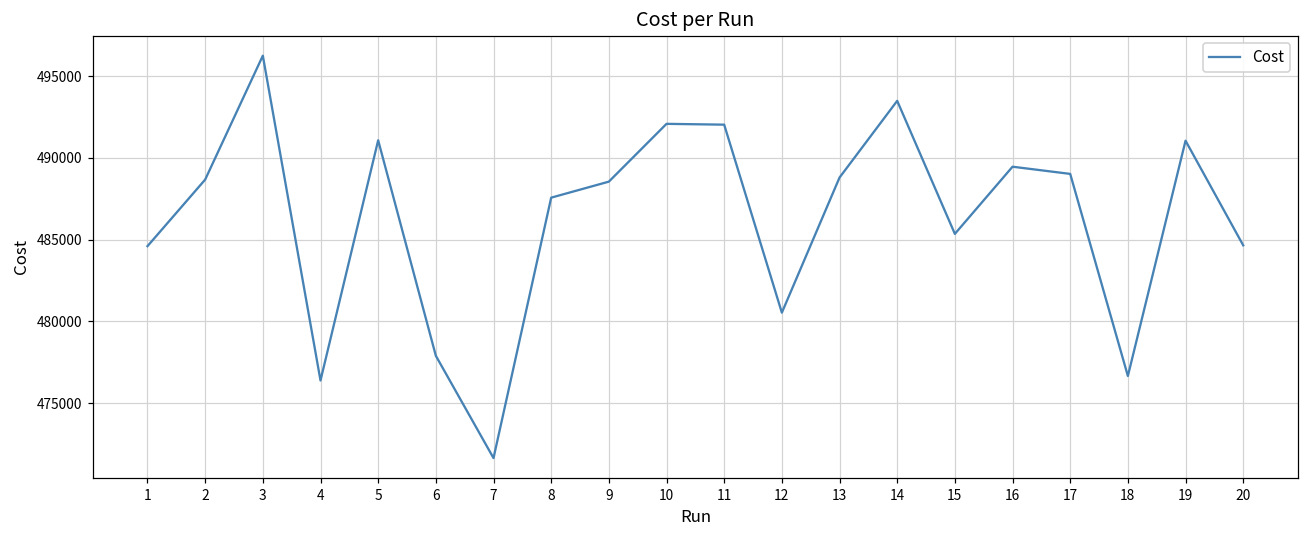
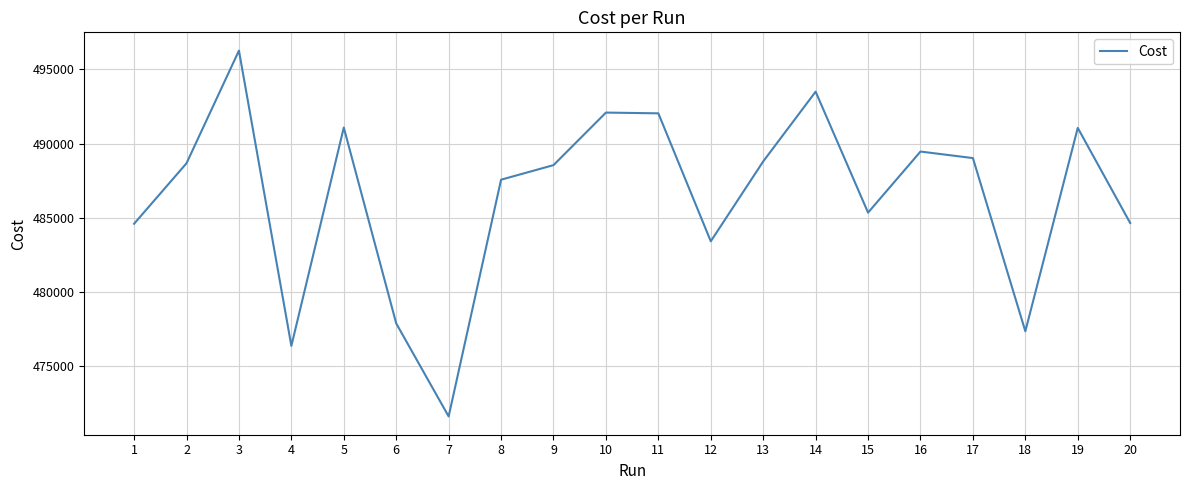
  {
    "1": 484600,
    "2": 488700,
    "3": 496300,
    "4": 476400,
    "5": 491100,
    "6": 477900,
    "7": 471600,
    "8": 487600,
    "9": 488500,
    "10": 492100,
    "11": 492000,
-   "12": 480500,
+   "12": 483400,
    "13": 488800,
    "14": 493500,
    "15": 485300,
    "16": 489500,
    "17": 489000,
-   "18": 476700,
+   "18": 477400,
    "19": 491100,
    "20": 484600
  }
